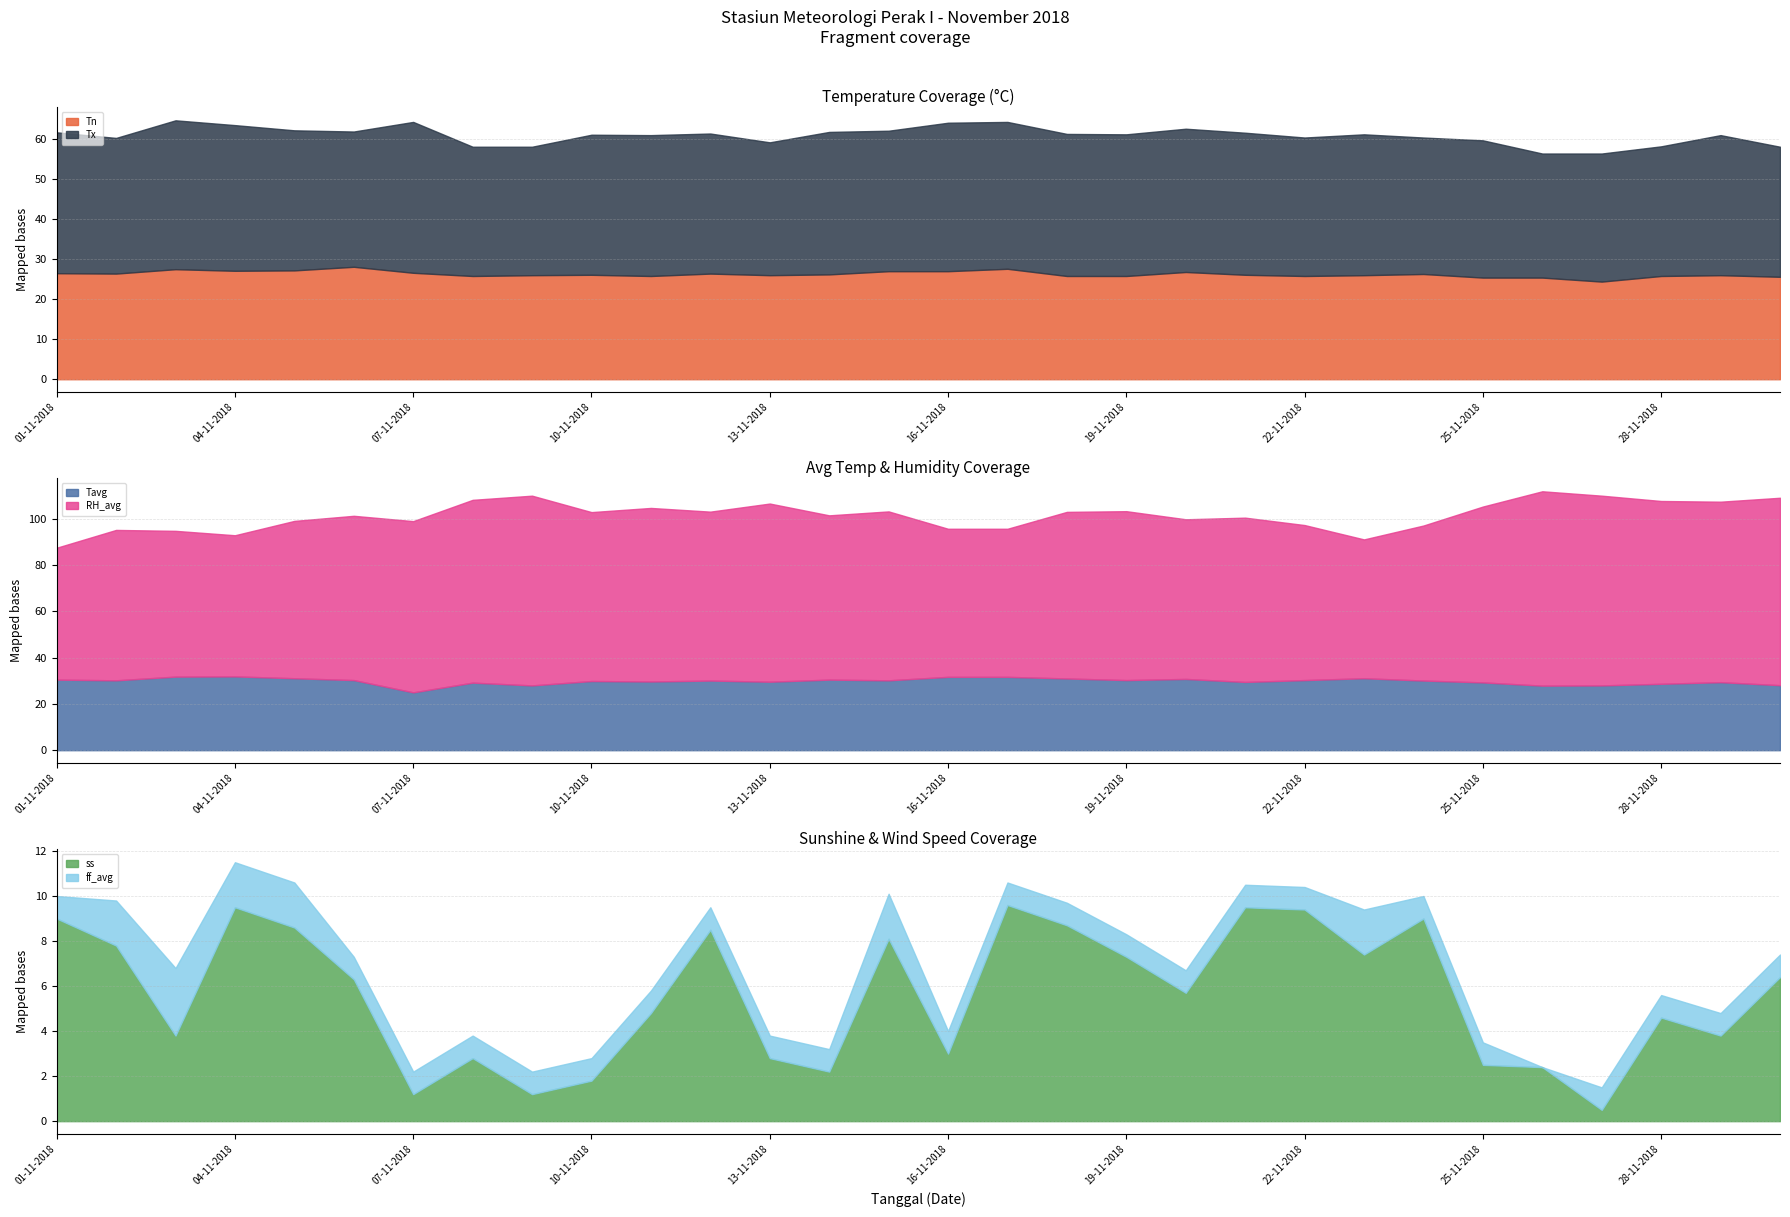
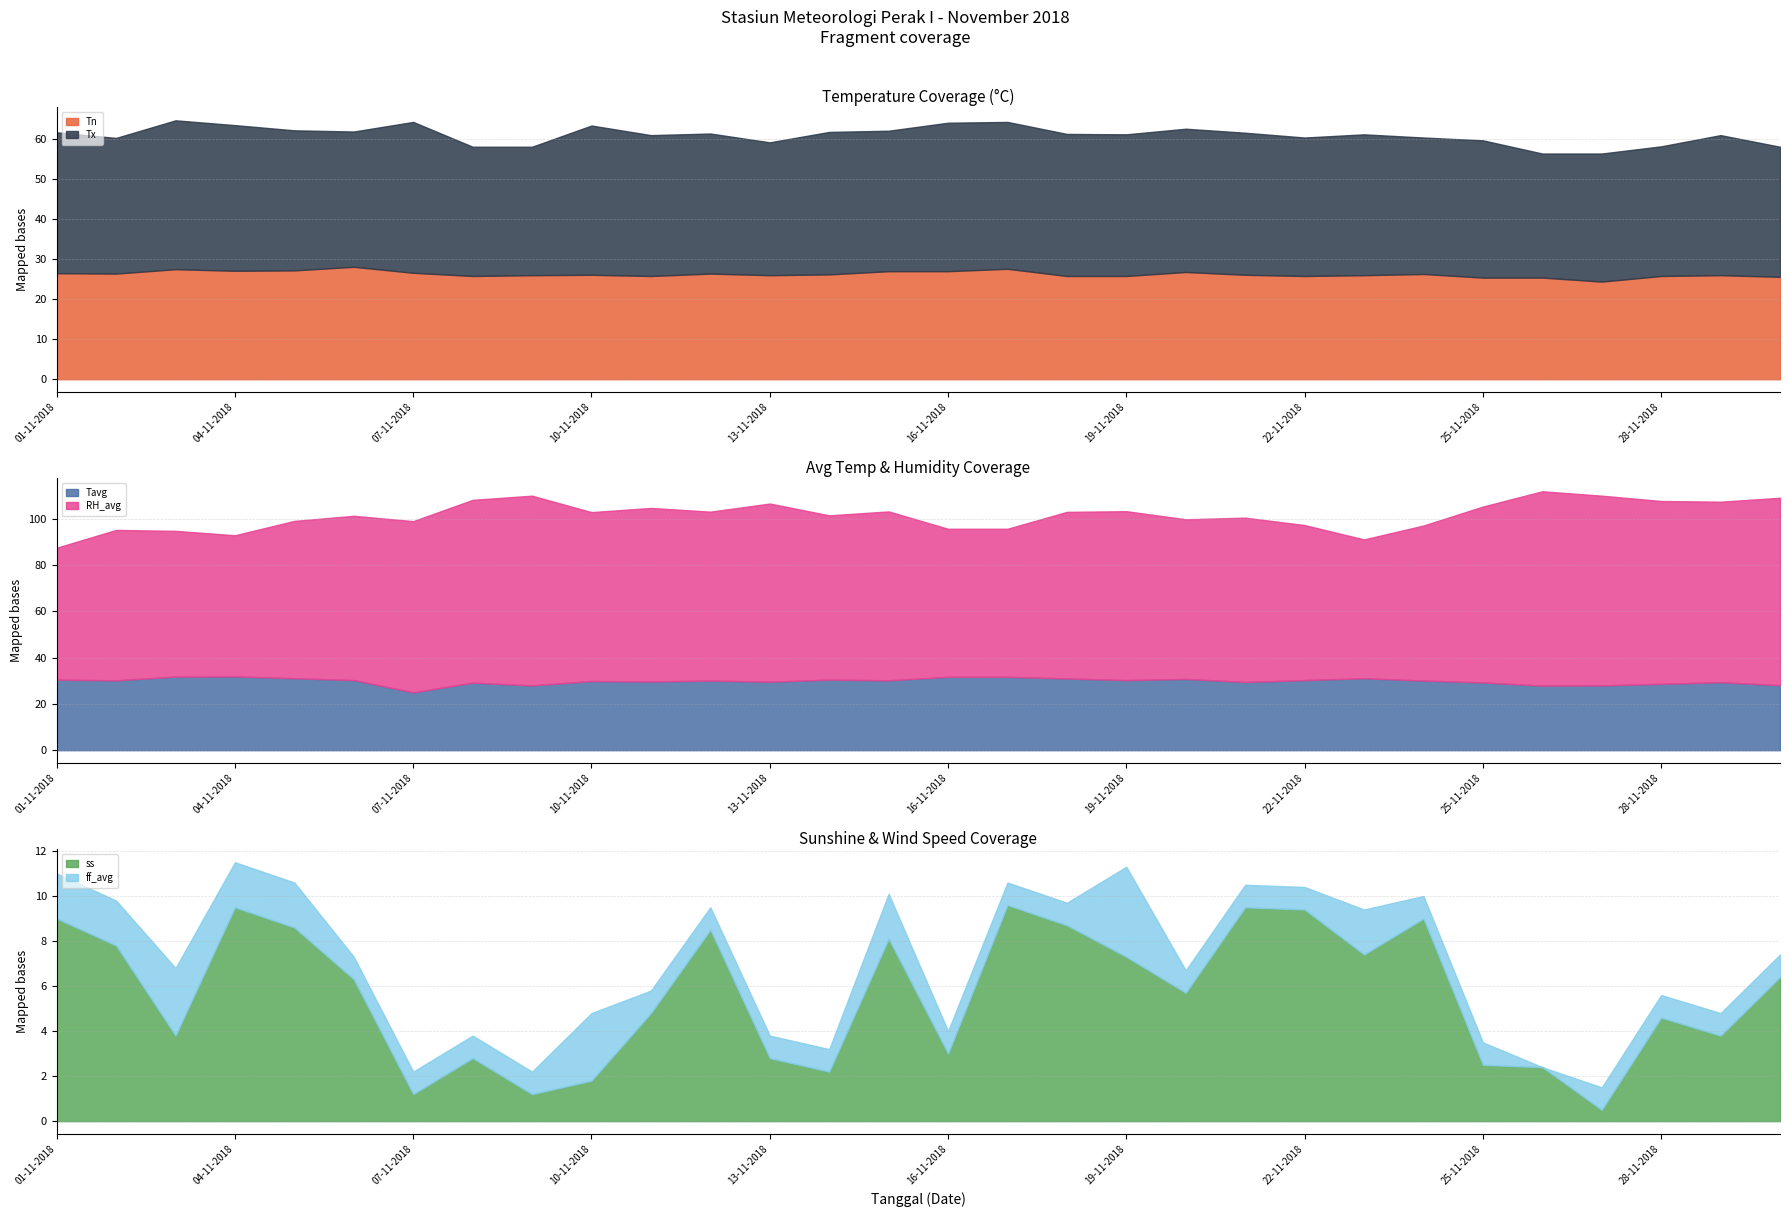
  {
    "Temperature Coverage (°C)": {
      "Tn": {
        "01-11-2018": 27,
        "04-11-2018": 27,
        "07-11-2018": 27,
        "10-11-2018": 26,
        "13-11-2018": 26,
        "16-11-2018": 27,
        "19-11-2018": 26,
        "22-11-2018": 26,
        "25-11-2018": 25,
        "28-11-2018": 26
      },
      "Tx": {
        "01-11-2018": 35,
        "04-11-2018": 36,
        "07-11-2018": 38,
-       "10-11-2018": 35,
+       "10-11-2018": 37,
        "13-11-2018": 33,
        "16-11-2018": 37,
        "19-11-2018": 35,
        "22-11-2018": 35,
        "25-11-2018": 34,
        "28-11-2018": 32
      }
    },
    "Avg Temp & Humidity Coverage": {
      "Tavg": {
        "01-11-2018": 31,
        "04-11-2018": 32,
        "07-11-2018": 25,
        "10-11-2018": 30,
        "13-11-2018": 30,
        "16-11-2018": 32,
        "19-11-2018": 30,
        "22-11-2018": 30,
        "25-11-2018": 29,
        "28-11-2018": 29
      },
      "RH_avg": {
        "01-11-2018": 57,
        "04-11-2018": 61,
        "07-11-2018": 74,
        "10-11-2018": 73,
        "13-11-2018": 77,
        "16-11-2018": 64,
        "19-11-2018": 73,
        "22-11-2018": 67,
        "25-11-2018": 76,
        "28-11-2018": 79
      }
    },
    "Sunshine & Wind Speed Coverage": {
      "ss": {
        "01-11-2018": 9,
        "04-11-2018": 9.5,
        "07-11-2018": 1.2,
        "10-11-2018": 1.8,
        "13-11-2018": 2.8,
        "16-11-2018": 3,
        "19-11-2018": 7.3,
        "22-11-2018": 9.4,
        "25-11-2018": 2.5,
        "28-11-2018": 4.6
      },
      "ff_avg": {
-       "01-11-2018": 1,
+       "01-11-2018": 2,
        "04-11-2018": 2,
        "07-11-2018": 1,
-       "10-11-2018": 1,
+       "10-11-2018": 3,
        "13-11-2018": 1,
        "16-11-2018": 1,
-       "19-11-2018": 1,
+       "19-11-2018": 4,
        "22-11-2018": 1,
        "25-11-2018": 1,
        "28-11-2018": 1
      }
    }
  }
